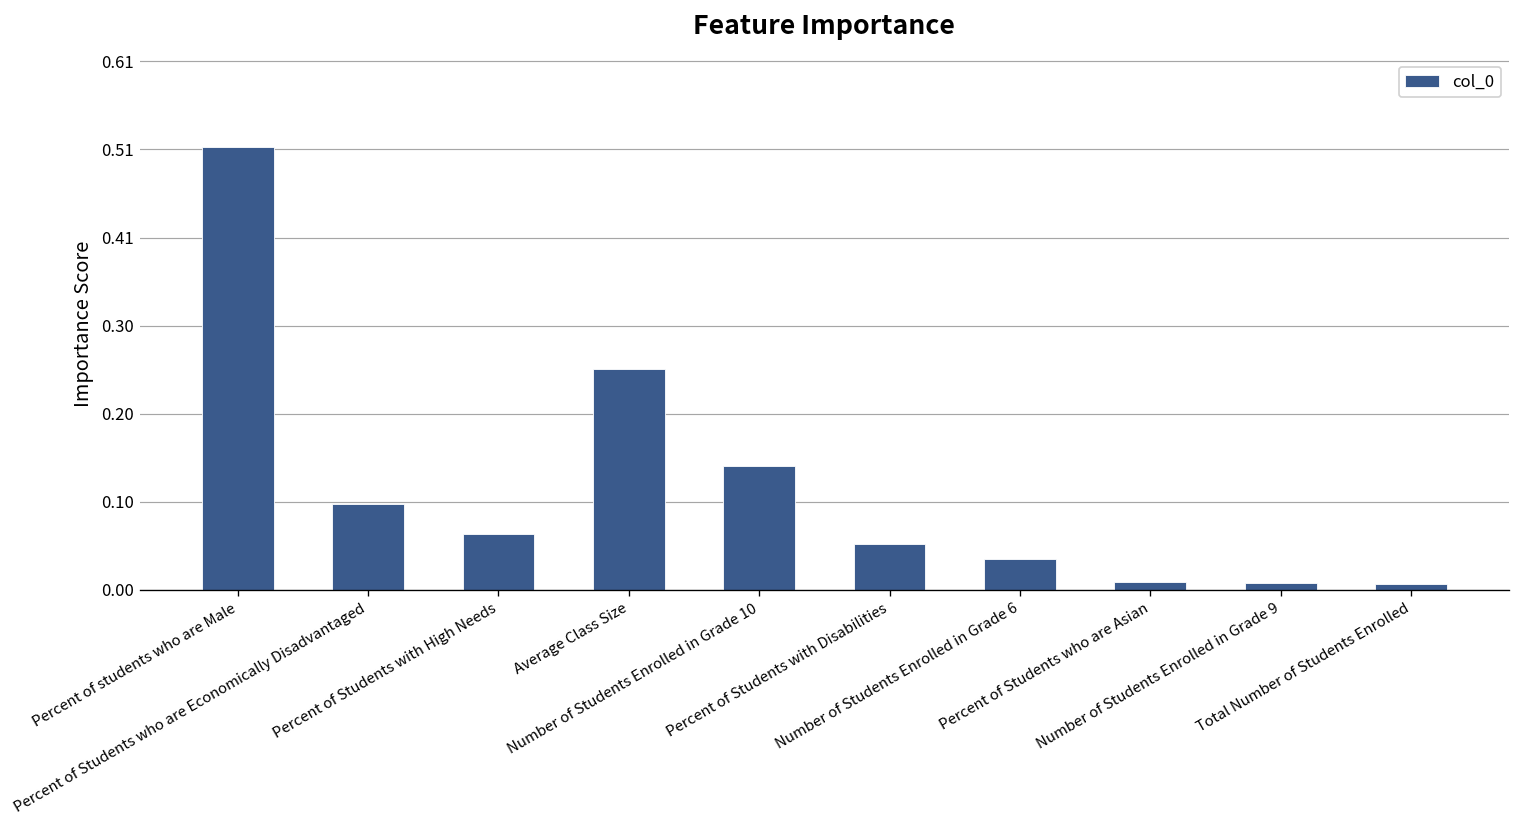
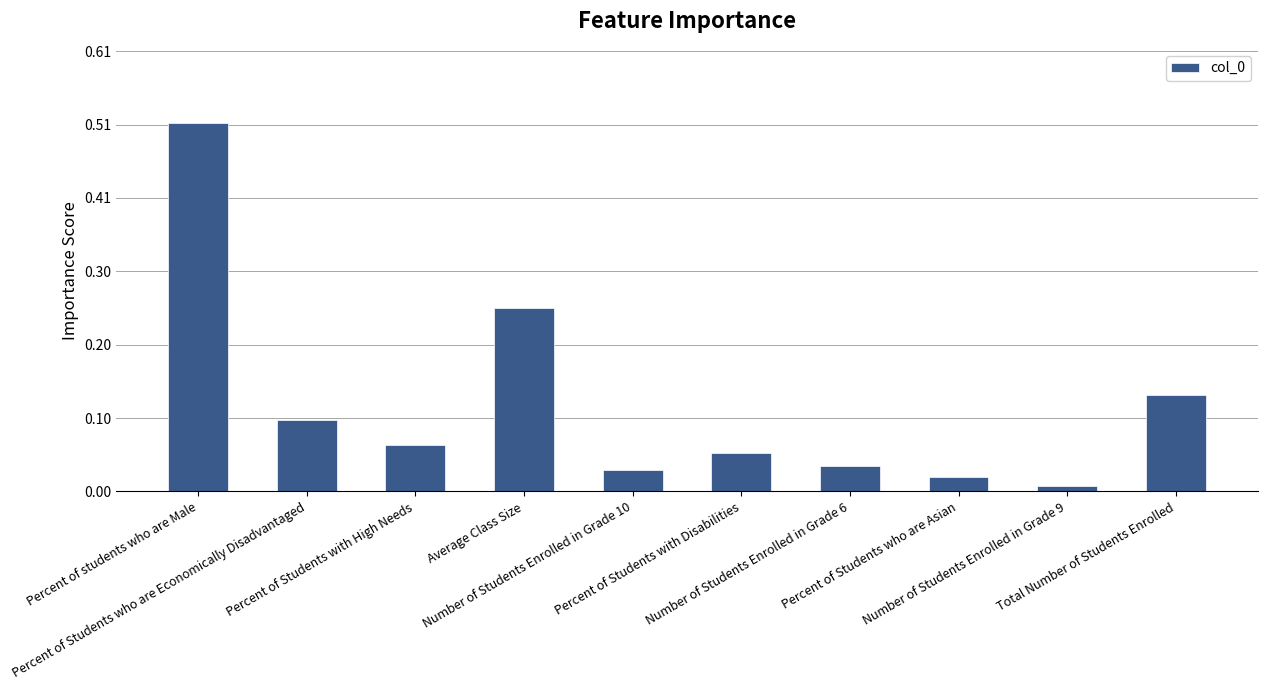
  {
    "Percent of students who are Male": 0.51,
    "Percent of Students who are Economically Disadvantaged": 0.10,
    "Percent of Students with High Needs": 0.06,
    "Average Class Size": 0.25,
-   "Number of Students Enrolled in Grade 10": 0.14,
+   "Number of Students Enrolled in Grade 10": 0.03,
    "Percent of Students with Disabilities": 0.05,
    "Number of Students Enrolled in Grade 6": 0.04,
-   "Percent of Students who are Asian": 0.01,
+   "Percent of Students who are Asian": 0.02,
    "Number of Students Enrolled in Grade 9": 0.01,
-   "Total Number of Students Enrolled": 0.01
+   "Total Number of Students Enrolled": 0.13
  }
